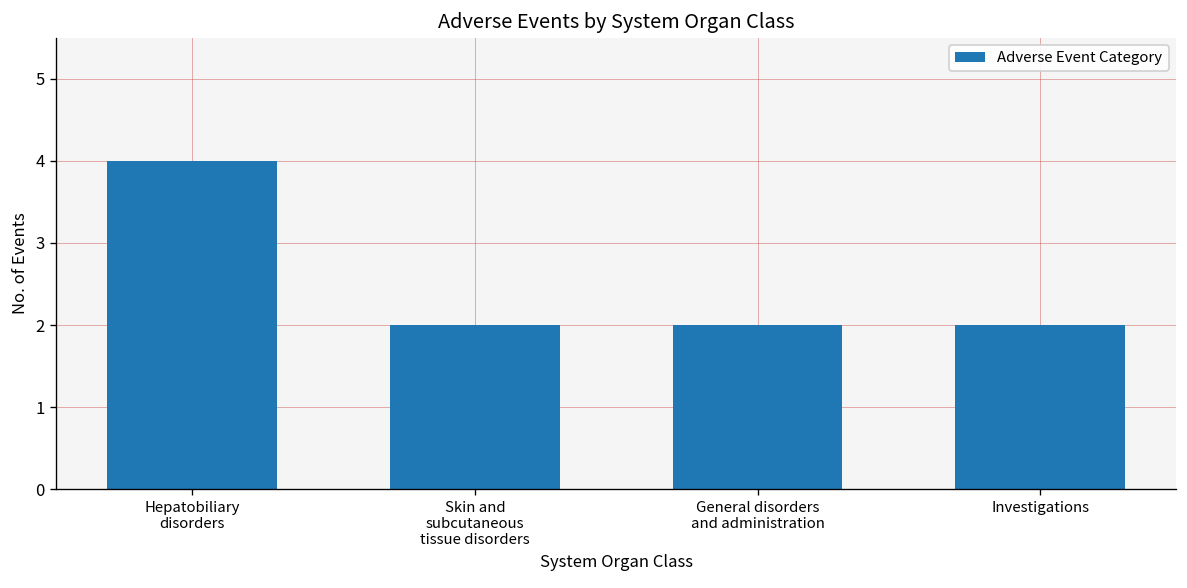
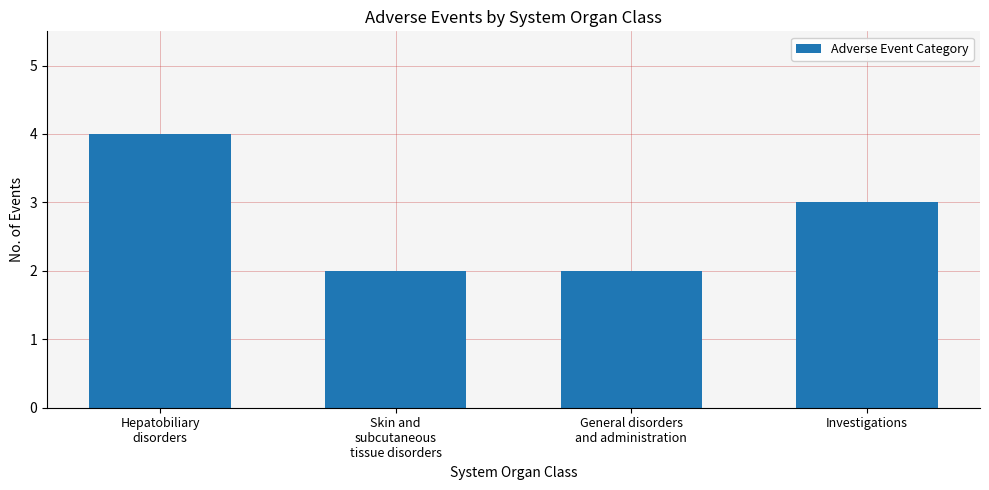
  {
    "Hepatobiliary disorders": 4,
    "Skin and subcutaneous tissue disorders": 2,
    "General disorders and administration": 2,
-   "Investigations": 2
+   "Investigations": 3
  }
